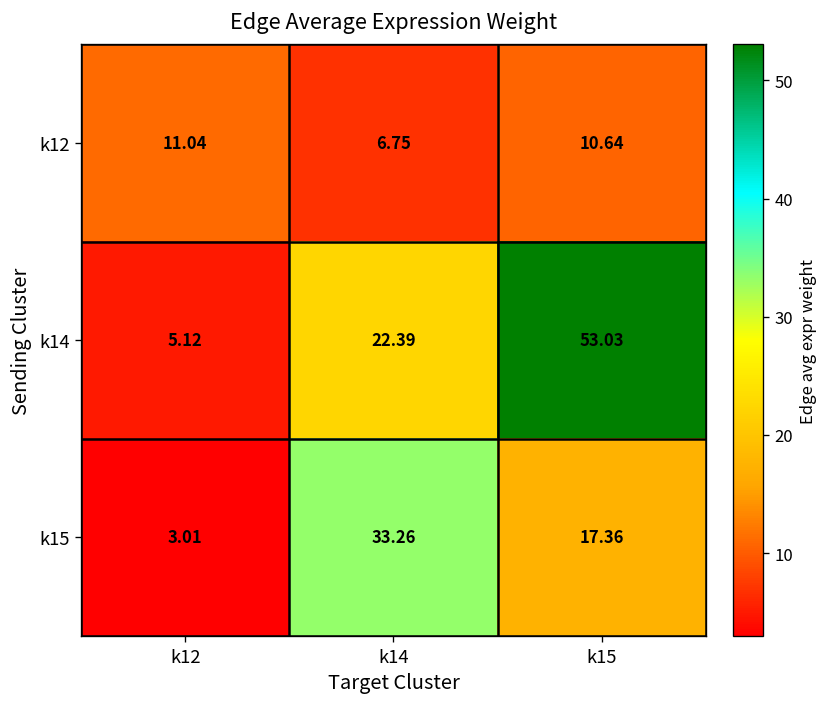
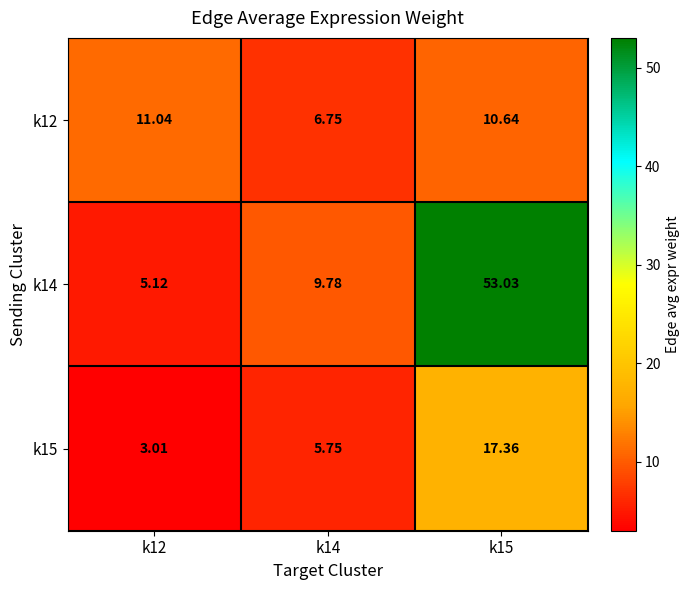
  {
    "k12": {
      "k12": 11.04,
      "k14": 6.75,
      "k15": 10.64
    },
    "k14": {
      "k12": 5.12,
-     "k14": 22.39,
+     "k14": 9.78,
      "k15": 53.03
    },
    "k15": {
      "k12": 3.01,
-     "k14": 33.26,
+     "k14": 5.75,
      "k15": 17.36
    }
  }
